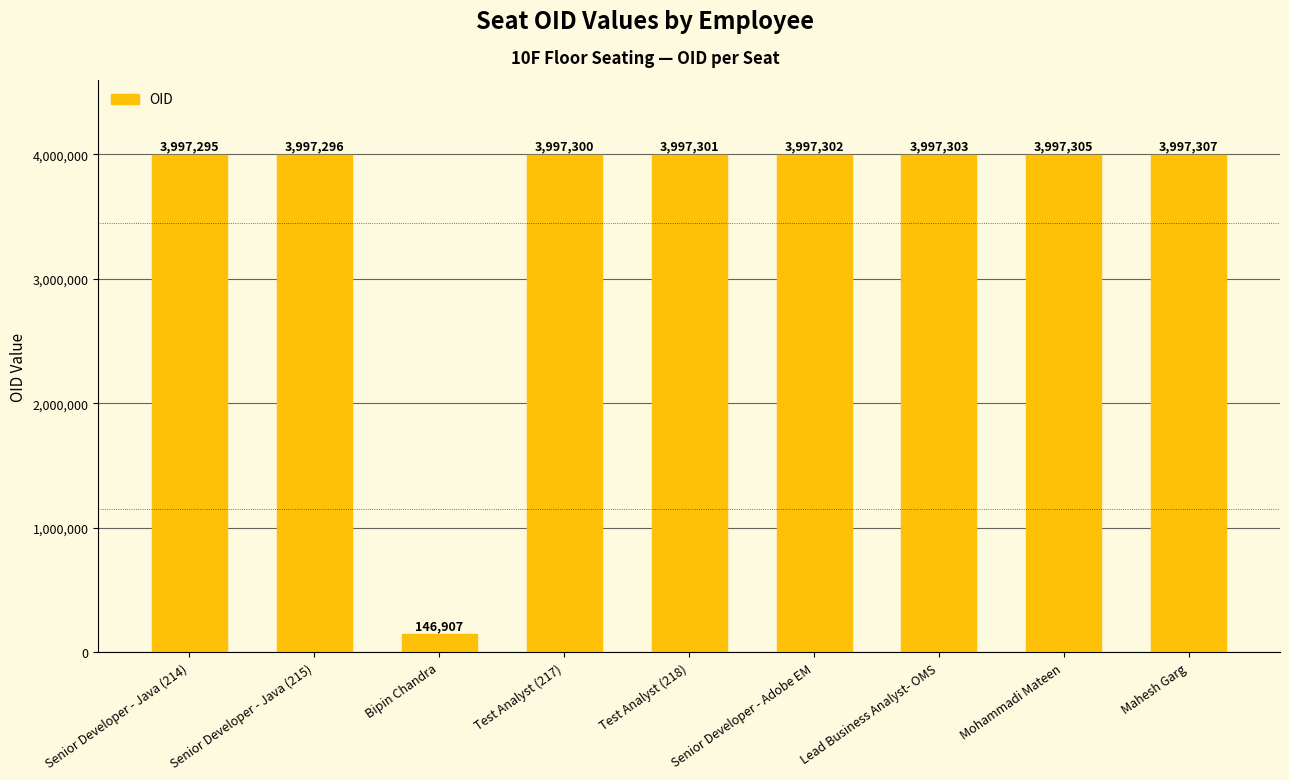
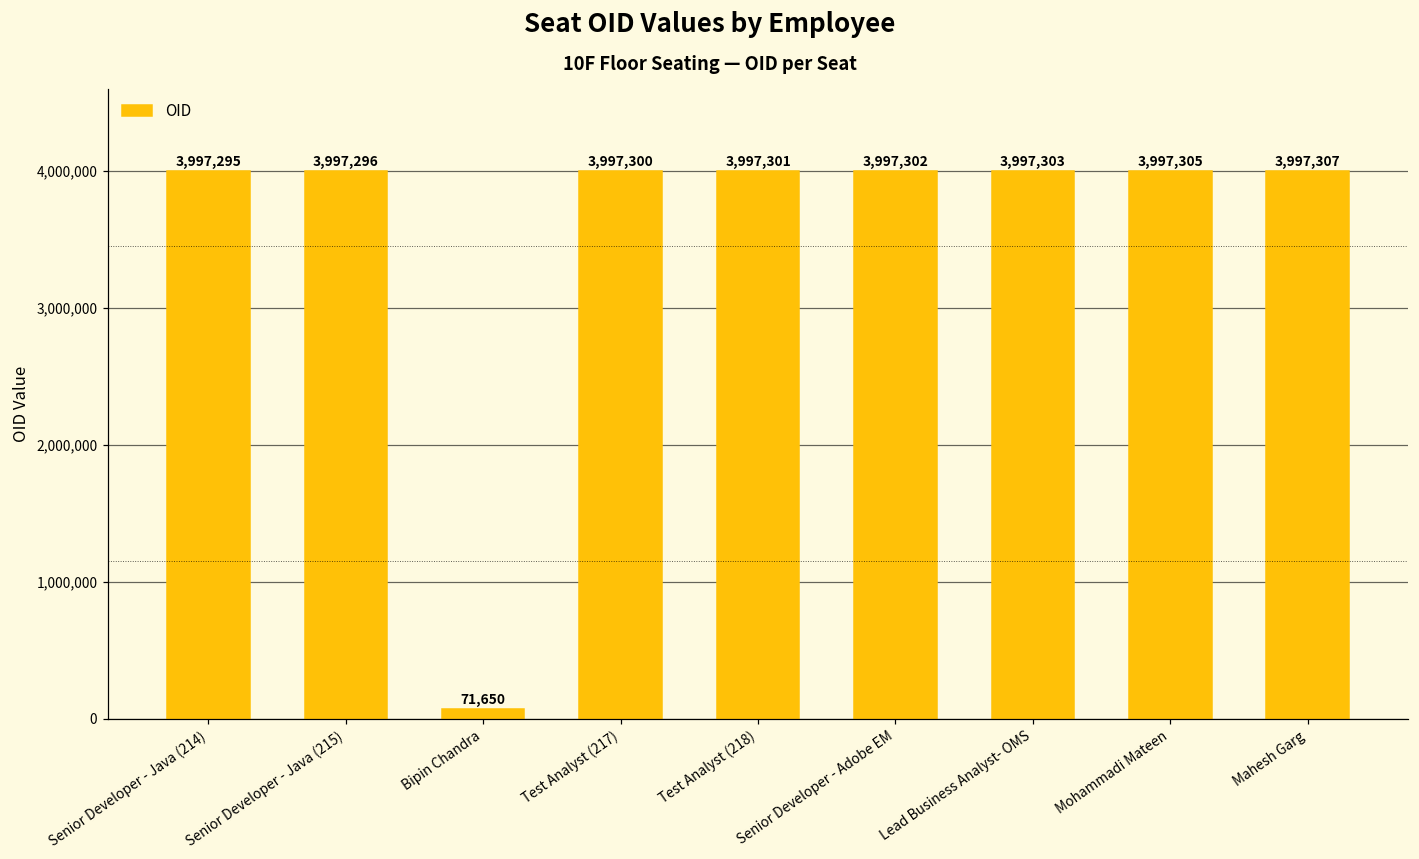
  {
    "Senior Developer - Java (214)": "3,997,295",
    "Senior Developer - Java (215)": "3,997,296",
-   "Bipin Chandra": "146,907",
+   "Bipin Chandra": "71,650",
    "Test Analyst (217)": "3,997,300",
    "Test Analyst (218)": "3,997,301",
    "Senior Developer - Adobe EM": "3,997,302",
    "Lead Business Analyst- OMS": "3,997,303",
    "Mohammadi Mateen": "3,997,305",
    "Mahesh Garg": "3,997,307"
  }
